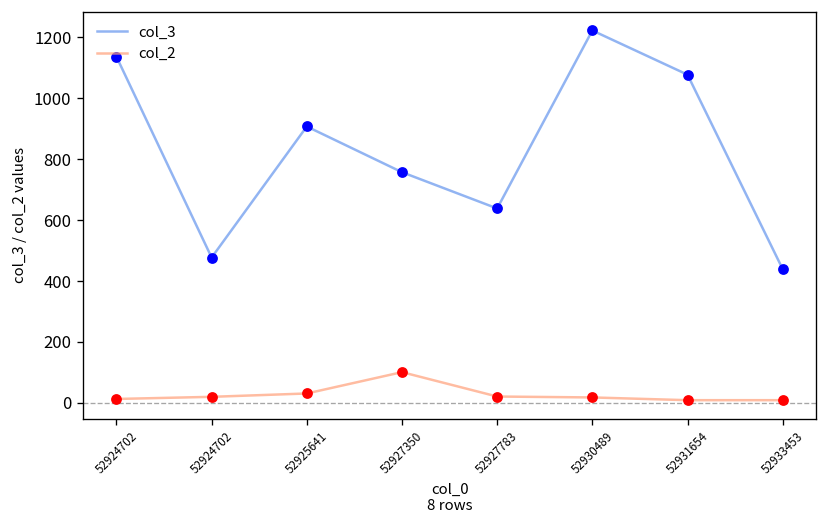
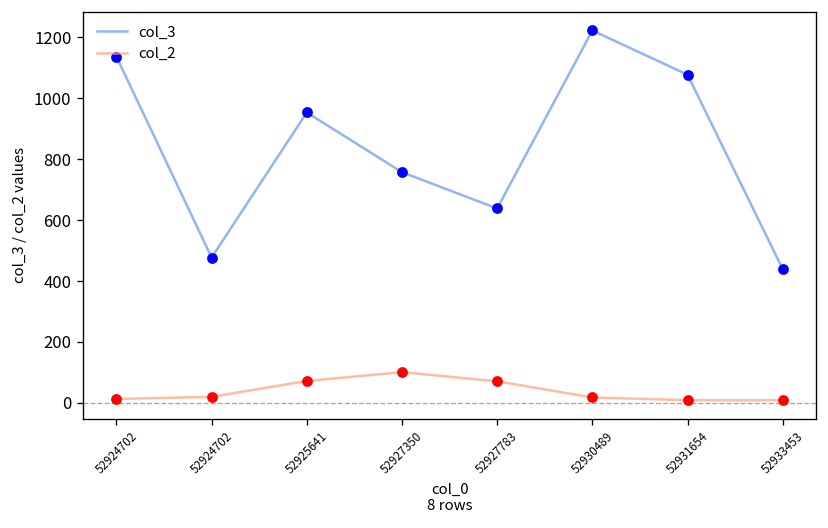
  {
    "col_3": {
-     "52925641": 910,
+     "52925641": 950,
      "52927350": 760,
      "52927783": 640,
      "52930489": 1220,
      "52931654": 1080,
      "52933453": 440
    },
    "col_2": {
-     "52925641": 30,
+     "52925641": 70,
      "52927350": 100,
-     "52927783": 20,
+     "52927783": 70,
      "52930489": 20,
      "52931654": 10,
      "52933453": 10
    }
  }
